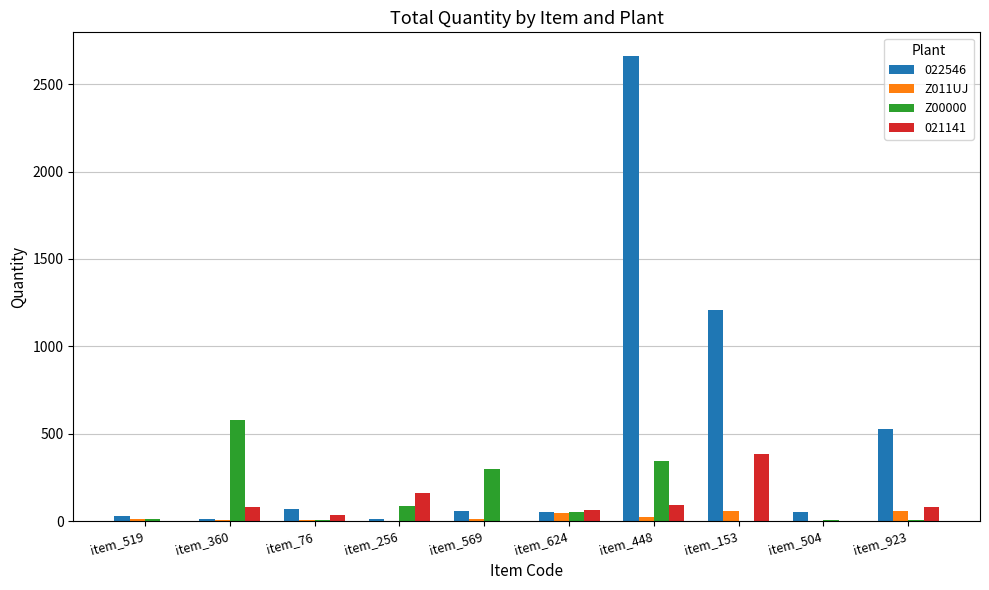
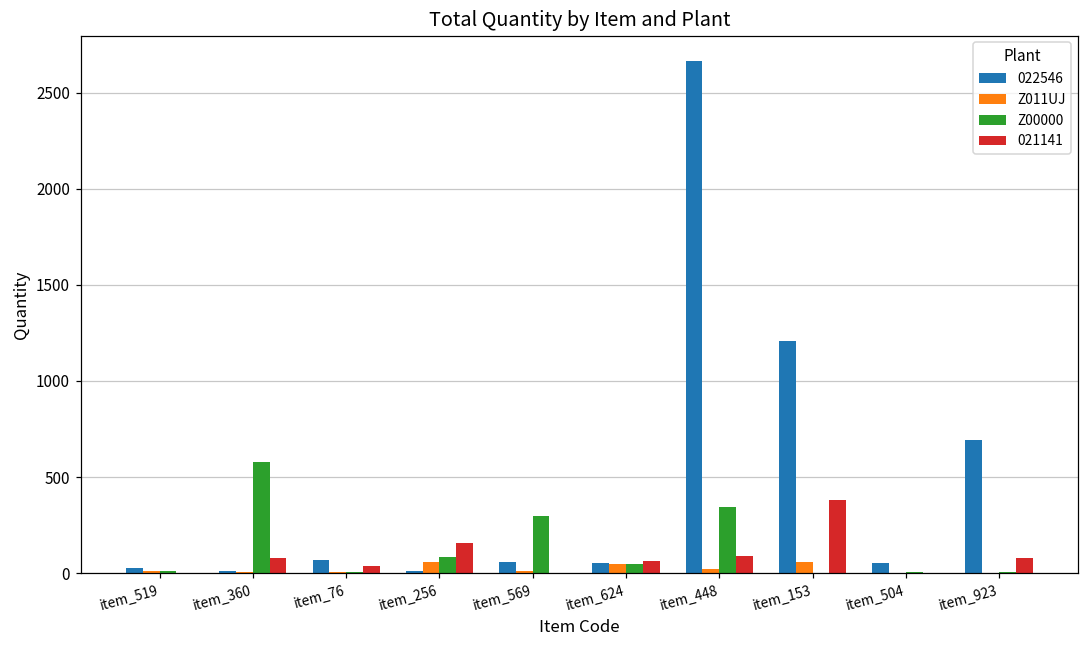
  {
    "022546": {
      "item_519": 30,
      "item_76": 70,
      "item_569": 60,
      "item_624": 50,
      "item_448": 2660,
      "item_153": 1210,
      "item_504": 50,
-     "item_923": 530
+     "item_923": 690
    },
    "Z011UJ": {
-     "item_256": 0,
+     "item_256": 60,
      "item_624": 50,
      "item_448": 20,
      "item_153": 60,
      "item_504": 0,
-     "item_923": 60
+     "item_923": 0
    },
    "Z00000": {
      "item_360": 580,
      "item_256": 80,
      "item_569": 300,
      "item_624": 50,
      "item_448": 340
    },
    "021141": {
      "item_519": 0,
      "item_360": 80,
      "item_76": 40,
      "item_256": 160,
      "item_569": 0,
      "item_624": 60,
      "item_448": 90,
      "item_153": 380,
      "item_504": 0,
      "item_923": 80
    }
  }
